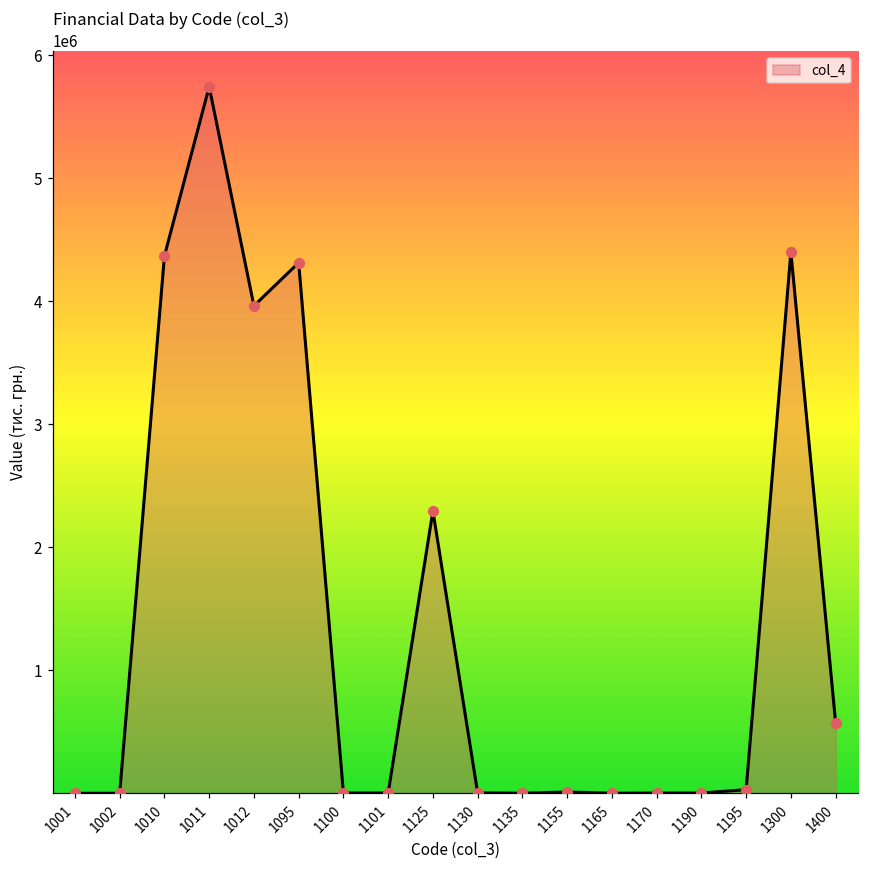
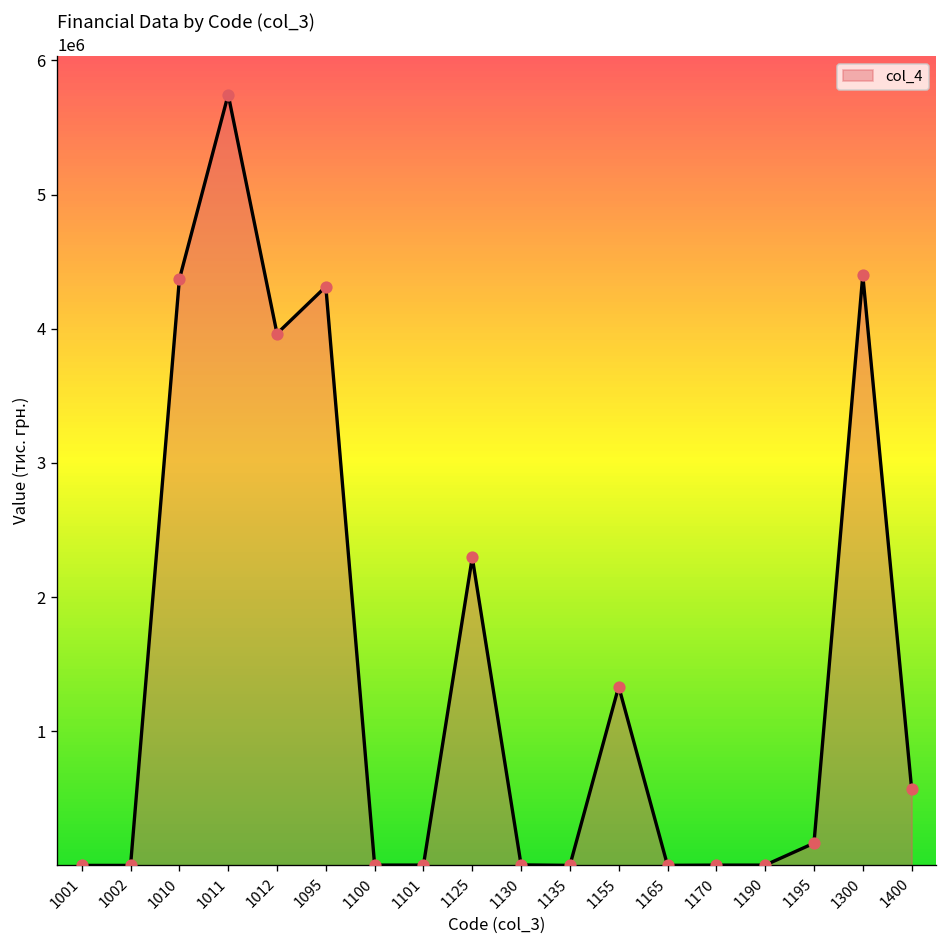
  {
    "1001": 0,
    "1002": 0,
    "1010": 4370000,
    "1011": 5740000,
    "1012": 3960000,
    "1095": 4310000,
    "1100": 0,
    "1101": 0,
    "1125": 2300000,
    "1130": 0,
    "1135": 0,
-   "1155": 10000,
+   "1155": 1330000,
    "1165": 0,
    "1170": 0,
    "1190": 0,
-   "1195": 30000,
+   "1195": 170000,
    "1300": 4400000,
    "1400": 570000
  }
